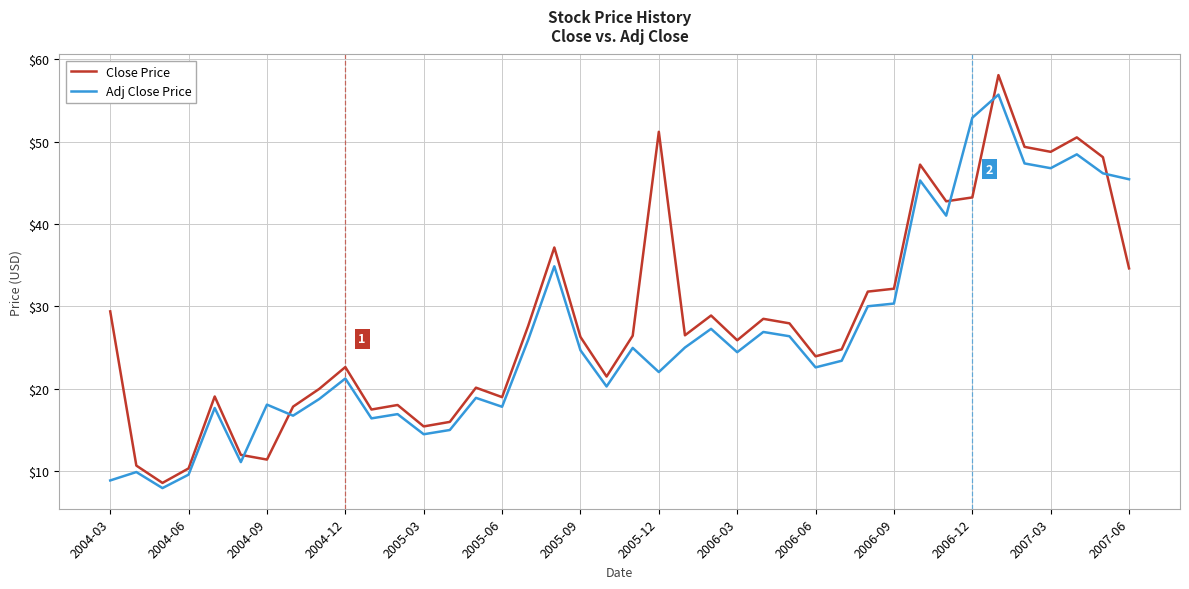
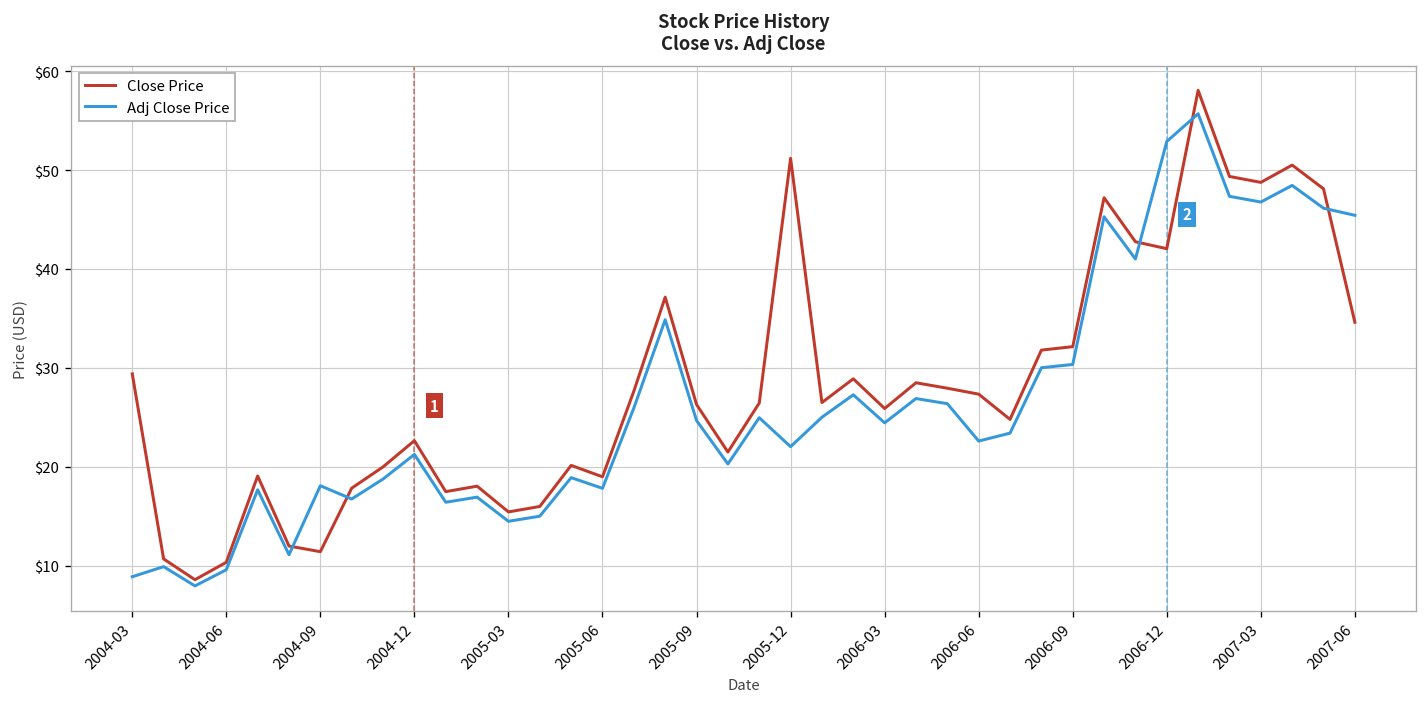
  {
    "Close Price": {
      "2004-03": "$29",
      "2004-06": "$10",
      "2004-09": "$11",
      "2004-12": "$23",
      "2005-03": "$15",
      "2005-06": "$19",
      "2005-09": "$26",
      "2005-12": "$51",
      "2006-03": "$26",
-     "2006-06": "$24",
+     "2006-06": "$27",
      "2006-09": "$32",
-     "2006-12": "$43",
+     "2006-12": "$42",
      "2007-03": "$49",
      "2007-06": "$35"
    },
    "Adj Close Price": {
      "2004-03": "$9",
      "2004-06": "$10",
      "2004-09": "$18",
      "2004-12": "$21",
      "2005-03": "$15",
      "2005-06": "$18",
      "2005-09": "$25",
      "2005-12": "$22",
      "2006-03": "$24",
      "2006-06": "$23",
      "2006-09": "$30",
      "2006-12": "$53",
      "2007-03": "$47",
      "2007-06": "$45"
    }
  }
